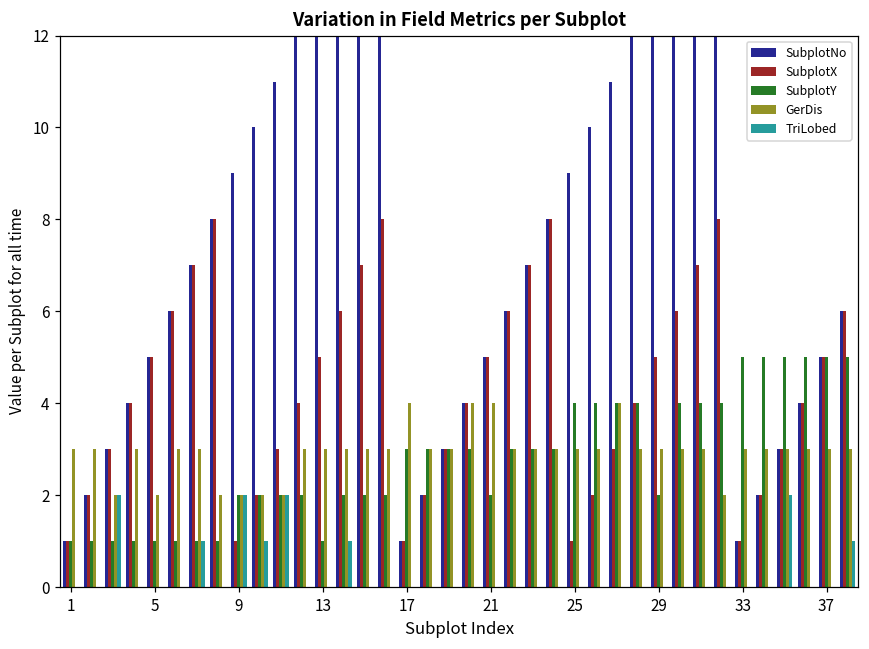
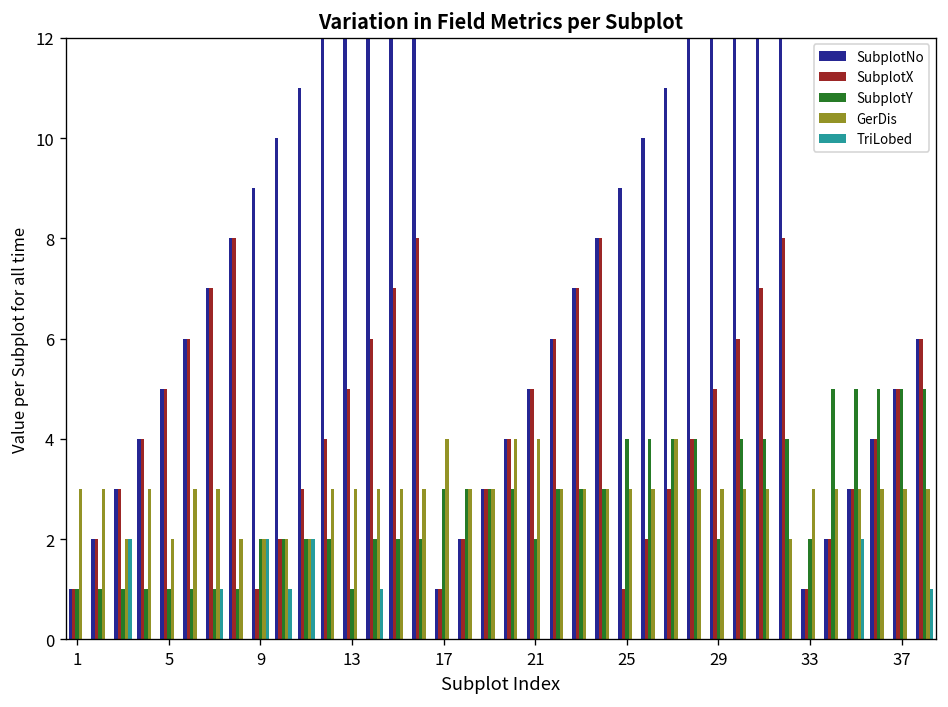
  {
    "SubplotY": {
      "1": 1,
      "5": 1,
      "9": 2,
      "13": 1,
      "17": 3,
      "21": 2,
      "25": 4,
      "29": 2,
-     "33": 5,
+     "33": 2,
      "37": 5
    }
  }
